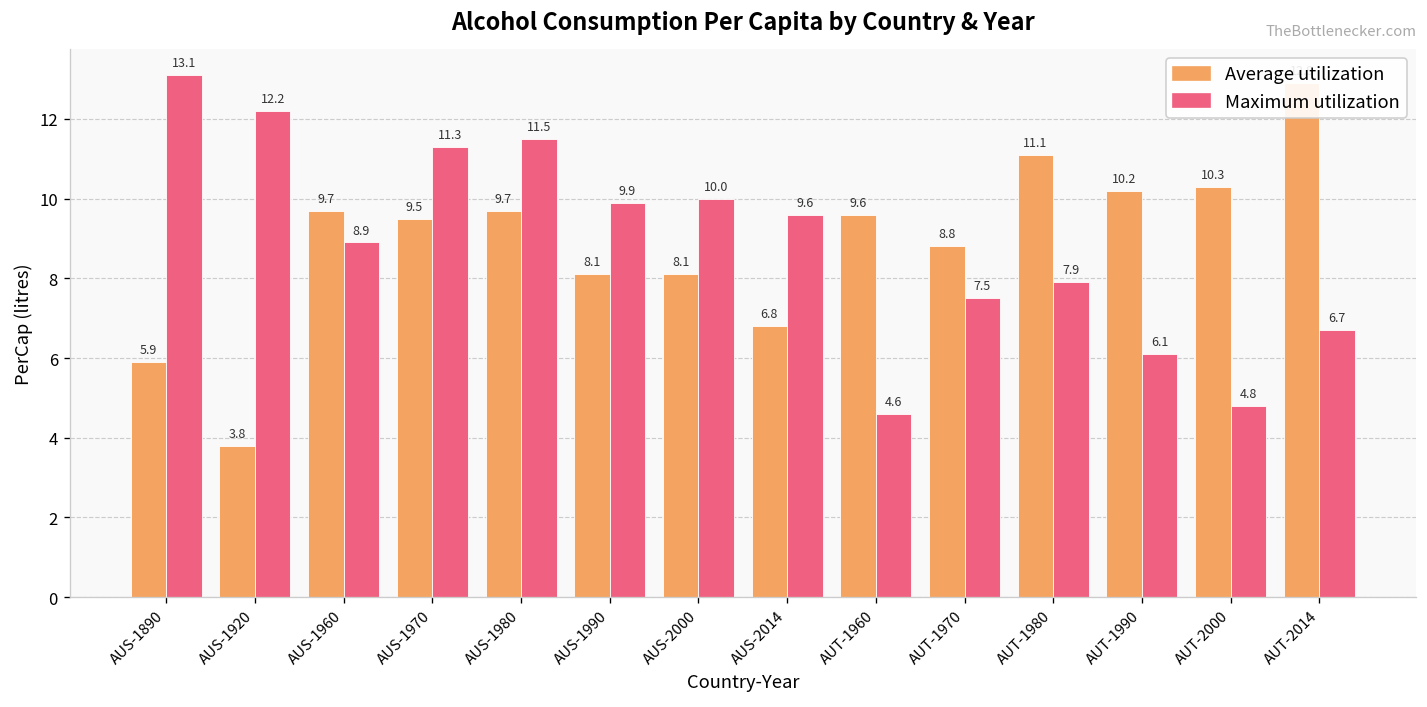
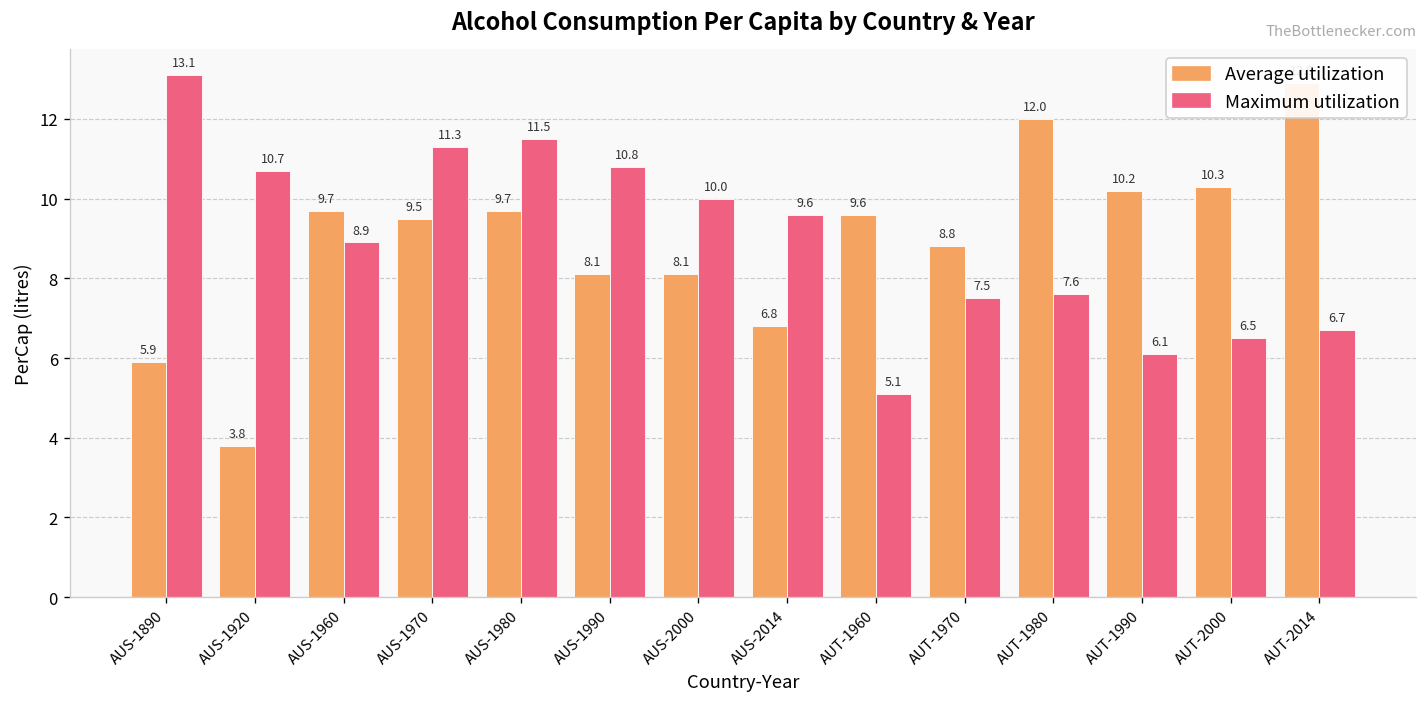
  {
    "Average utilization": {
      "AUS-1890": 5.9,
      "AUS-1920": 3.8,
      "AUS-1960": 9.7,
      "AUS-1970": 9.5,
      "AUS-1980": 9.7,
      "AUS-1990": 8.1,
      "AUS-2000": 8.1,
      "AUS-2014": 6.8,
      "AUT-1960": 9.6,
      "AUT-1970": 8.8,
-     "AUT-1980": 11.1,
+     "AUT-1980": 12.0,
      "AUT-1990": 10.2,
      "AUT-2000": 10.3
    },
    "Maximum utilization": {
      "AUS-1890": 13.1,
-     "AUS-1920": 12.2,
+     "AUS-1920": 10.7,
      "AUS-1960": 8.9,
      "AUS-1970": 11.3,
      "AUS-1980": 11.5,
-     "AUS-1990": 9.9,
+     "AUS-1990": 10.8,
      "AUS-2000": 10.0,
      "AUS-2014": 9.6,
-     "AUT-1960": 4.6,
+     "AUT-1960": 5.1,
      "AUT-1970": 7.5,
-     "AUT-1980": 7.9,
+     "AUT-1980": 7.6,
      "AUT-1990": 6.1,
-     "AUT-2000": 4.8,
+     "AUT-2000": 6.5,
      "AUT-2014": 6.7
    }
  }
